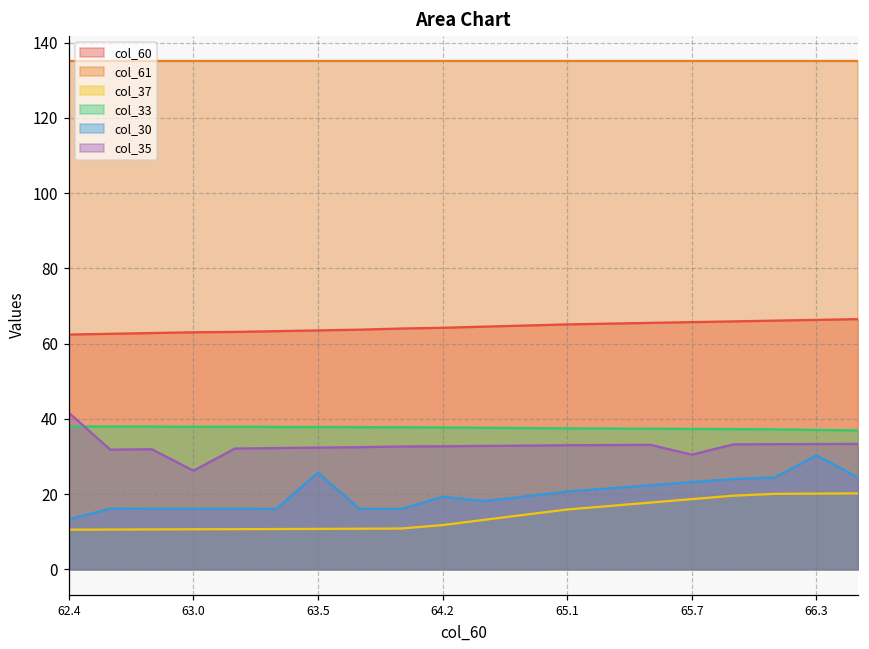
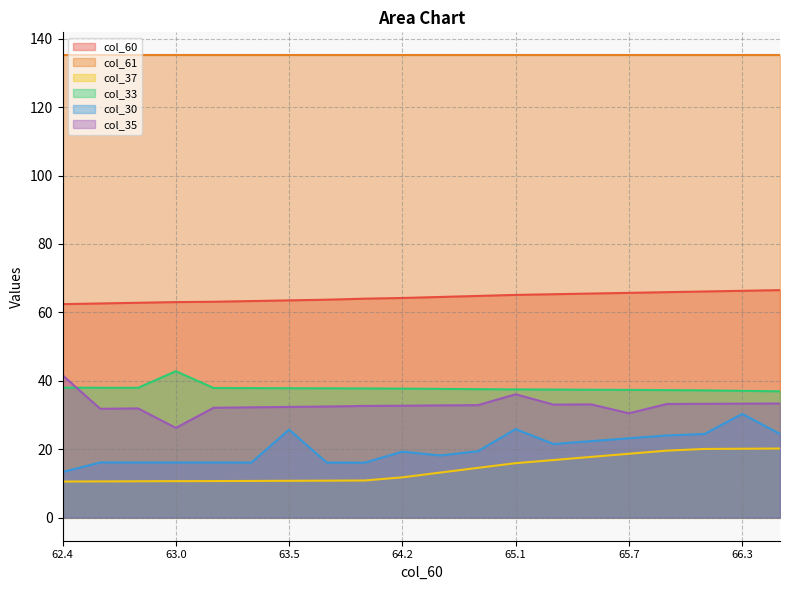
  {
    "col_33": {
      "62.4": 38,
-     "63.0": 38,
+     "63.0": 43,
      "63.5": 38,
      "64.2": 38,
      "65.1": 37,
      "65.7": 37,
      "66.3": 37
    },
    "col_30": {
      "62.4": 13,
      "63.0": 16,
      "63.5": 26,
      "64.2": 19,
-     "65.1": 21,
+     "65.1": 26,
      "65.7": 23,
      "66.3": 30
    },
    "col_35": {
      "62.4": 42,
      "63.0": 26,
      "63.5": 32,
      "64.2": 33,
-     "65.1": 33,
+     "65.1": 36,
      "65.7": 30,
      "66.3": 33
    }
  }
